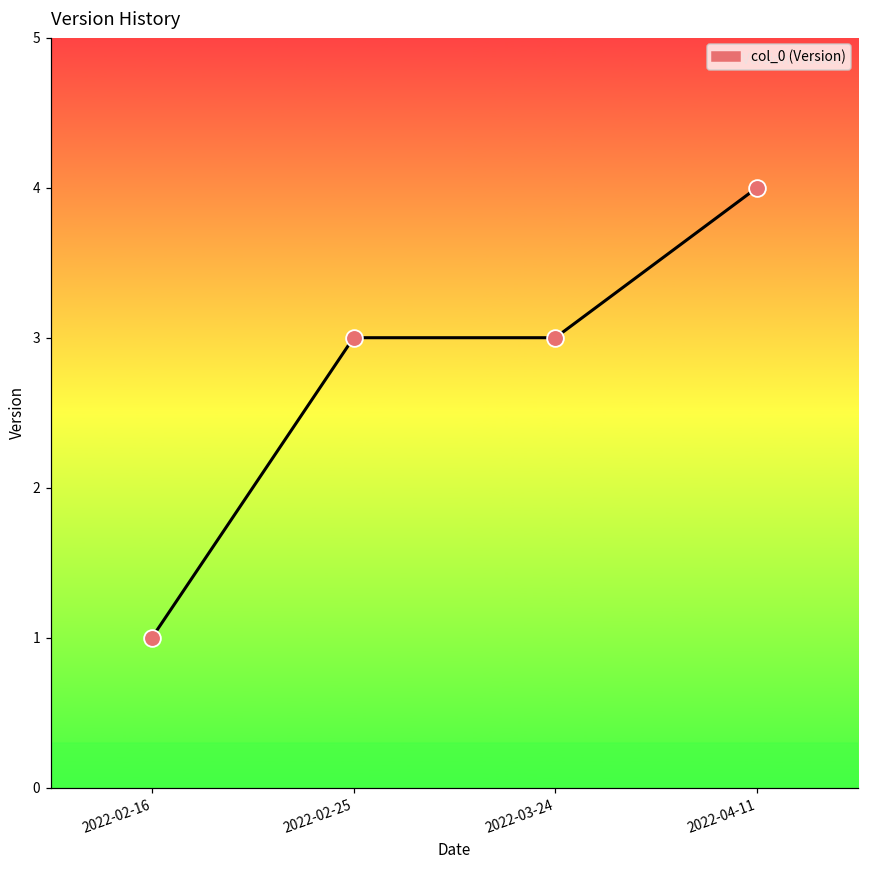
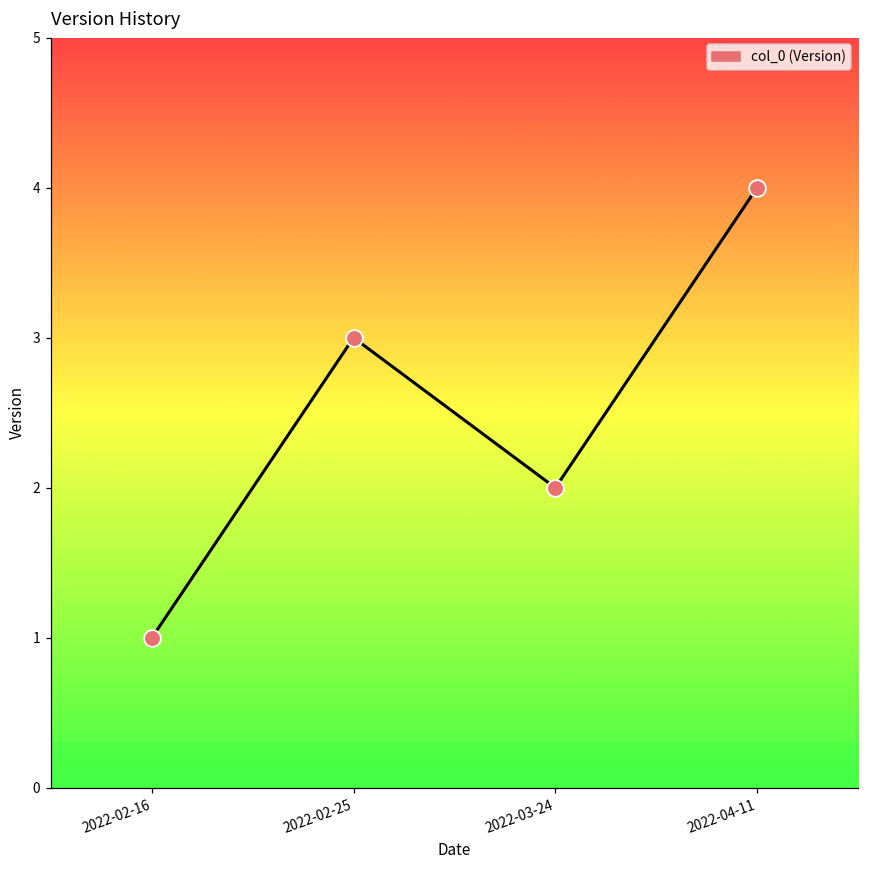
  {
    "2022-02-16": 1,
    "2022-02-25": 3,
-   "2022-03-24": 3,
+   "2022-03-24": 2,
    "2022-04-11": 4
  }
